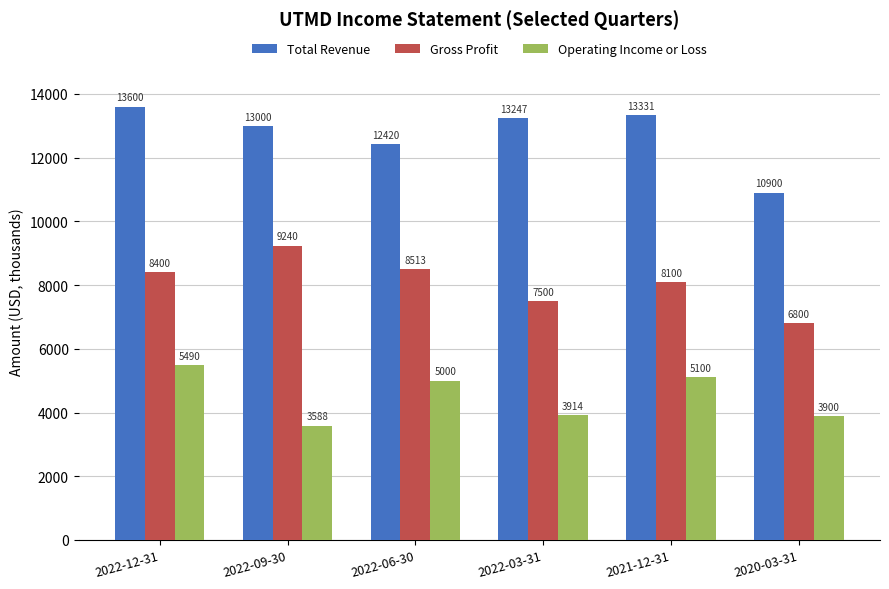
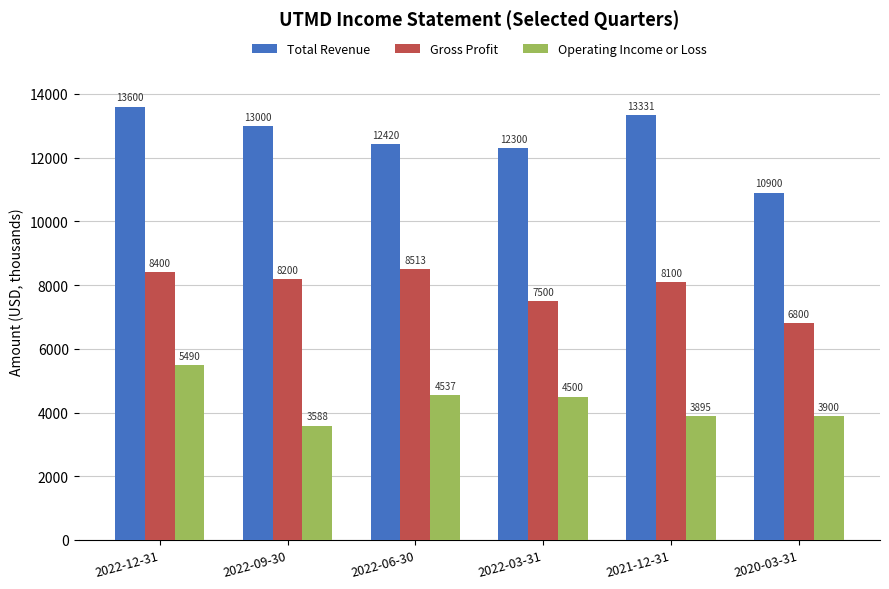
  {
    "Total Revenue": {
      "2022-12-31": 13600,
      "2022-09-30": 13000,
      "2022-06-30": 12420,
-     "2022-03-31": 13247,
+     "2022-03-31": 12300,
      "2021-12-31": 13331,
      "2020-03-31": 10900
    },
    "Gross Profit": {
      "2022-12-31": 8400,
-     "2022-09-30": 9240,
+     "2022-09-30": 8200,
      "2022-06-30": 8513,
      "2022-03-31": 7500,
      "2021-12-31": 8100,
      "2020-03-31": 6800
    },
    "Operating Income or Loss": {
      "2022-12-31": 5490,
      "2022-09-30": 3588,
-     "2022-06-30": 5000,
-     "2022-03-31": 3914,
-     "2021-12-31": 5100,
+     "2022-06-30": 4537,
+     "2022-03-31": 4500,
+     "2021-12-31": 3895,
      "2020-03-31": 3900
    }
  }
